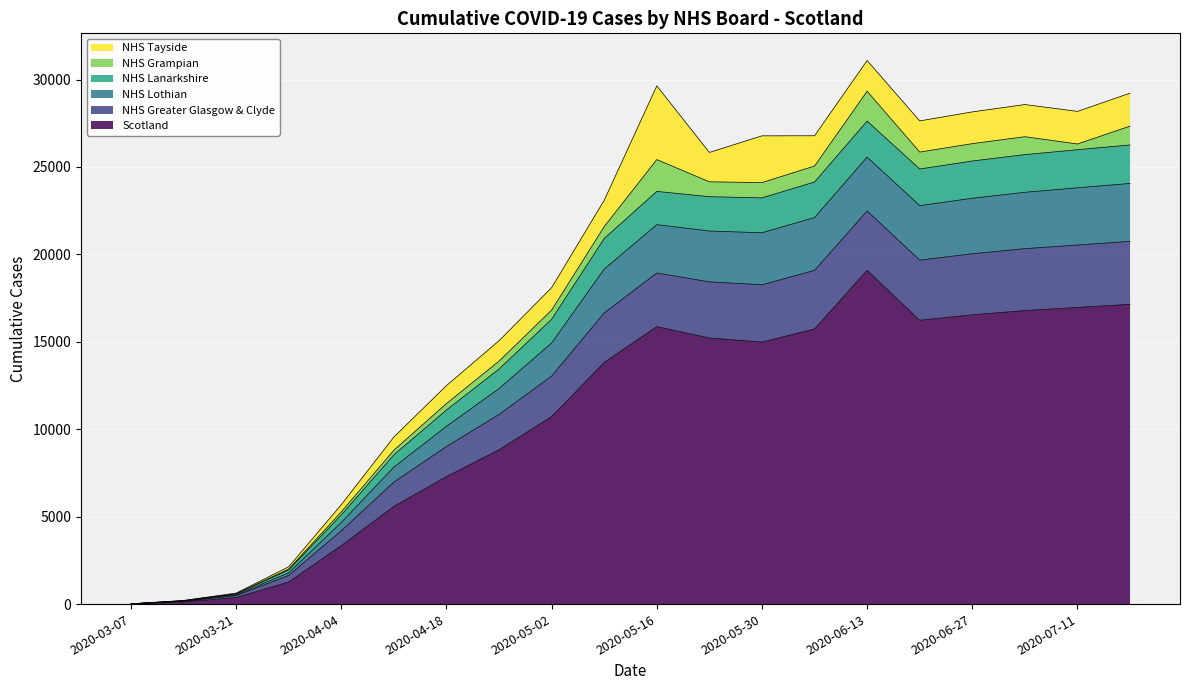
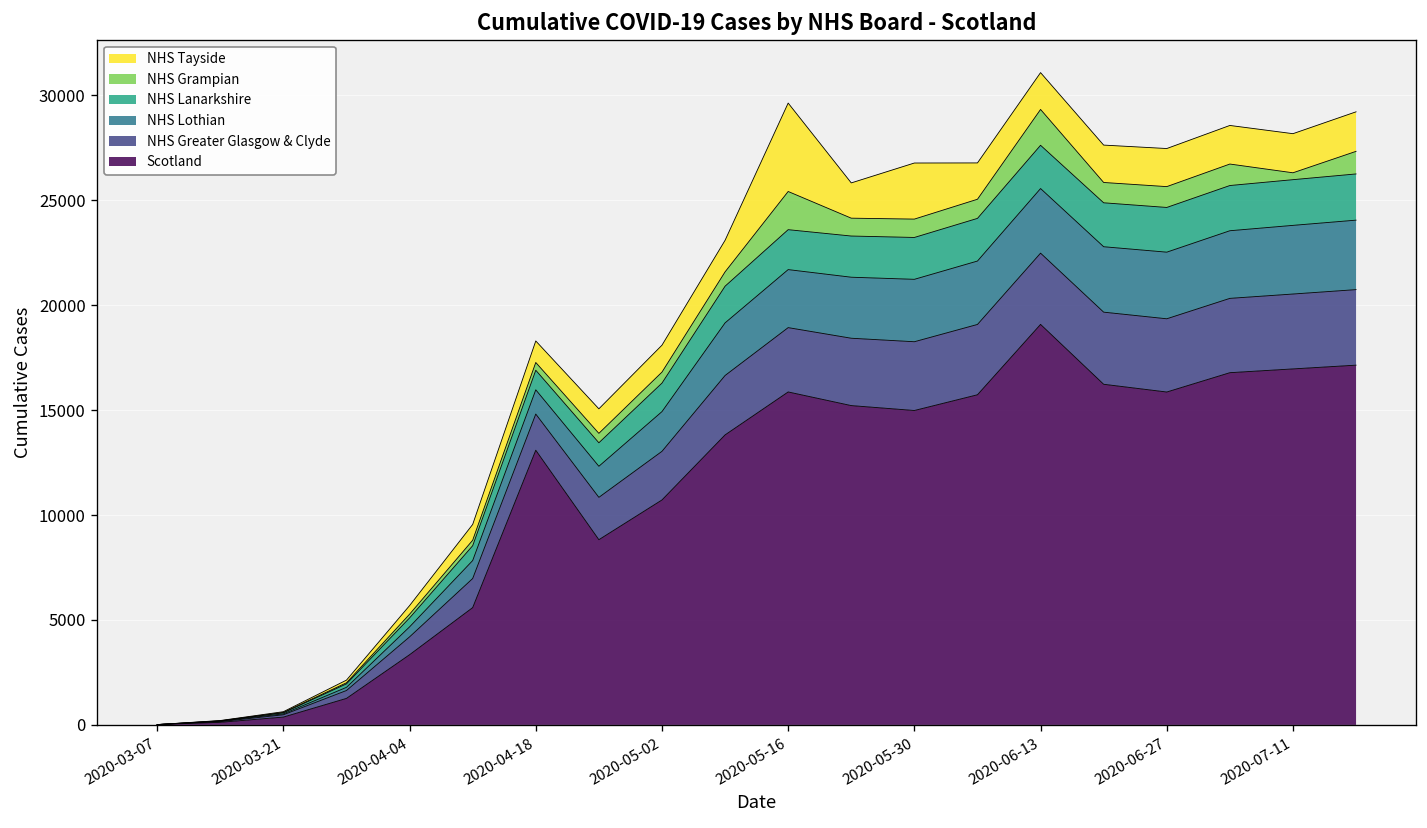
  {
    "Scotland": {
      "2020-04-04": 3300,
-     "2020-04-18": 7300,
+     "2020-04-18": 13100,
      "2020-05-02": 10700,
      "2020-05-16": 15900,
      "2020-05-30": 15000,
      "2020-06-13": 19100,
-     "2020-06-27": 16500,
+     "2020-06-27": 15900,
      "2020-07-11": 17000
    },
    "NHS Grampian": {
      "2020-04-04": 200,
      "2020-04-18": 400,
      "2020-05-02": 500,
      "2020-05-16": 1800,
      "2020-05-30": 900,
      "2020-06-13": 1700,
      "2020-06-27": 1000,
      "2020-07-11": 300
    },
    "NHS Tayside": {
      "2020-04-04": 400,
      "2020-04-18": 1000,
      "2020-05-02": 1300,
      "2020-05-16": 4200,
      "2020-05-30": 2700,
      "2020-06-13": 1800,
      "2020-06-27": 1800,
      "2020-07-11": 1900
    }
  }
